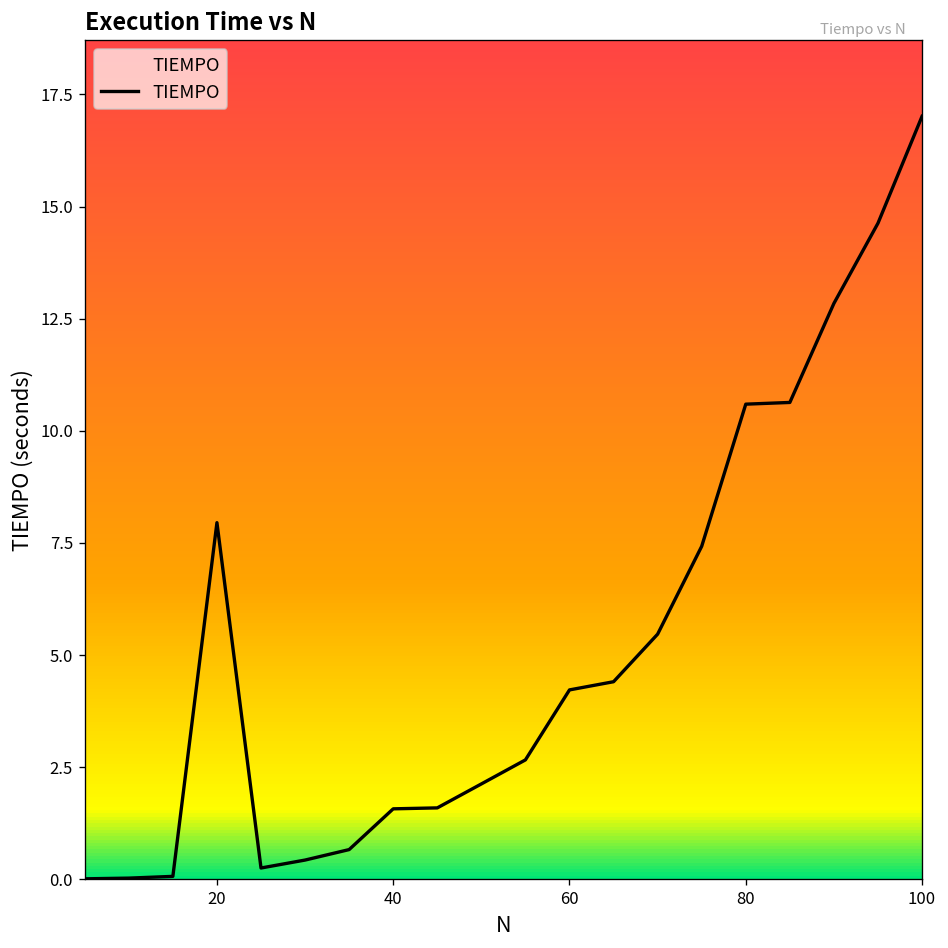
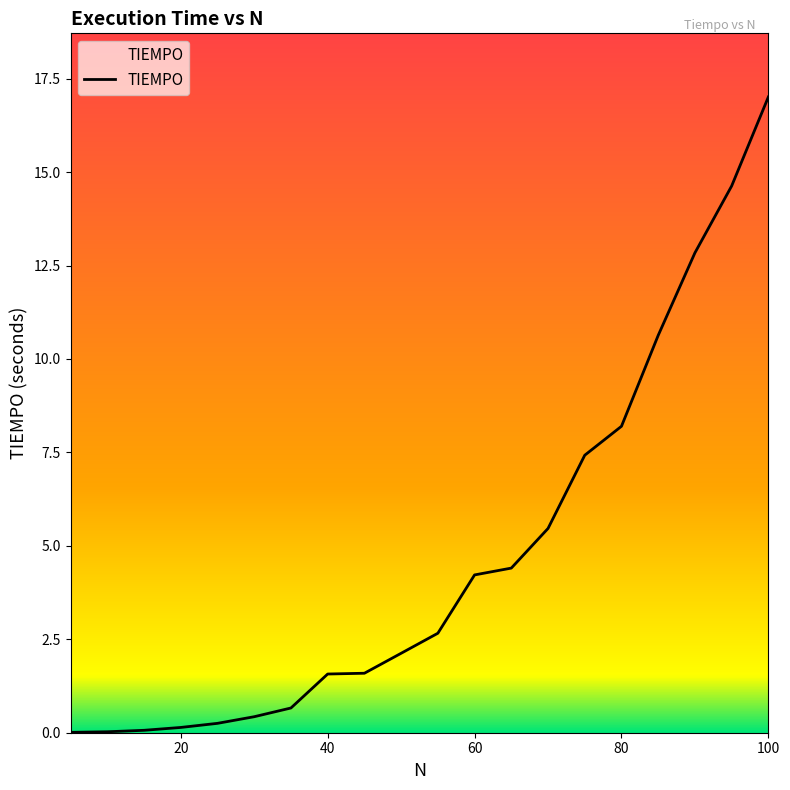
  {
-   "20": 8.0,
+   "20": 0.1,
    "40": 1.6,
    "60": 4.2,
-   "80": 10.6,
+   "80": 8.2,
    "100": 17.0
  }
